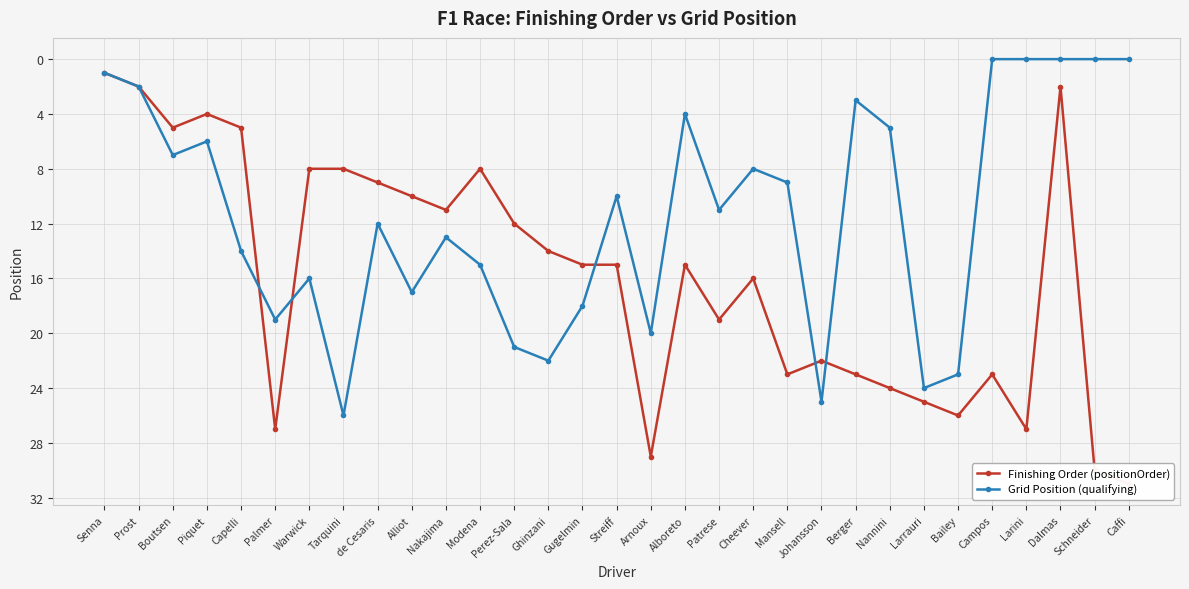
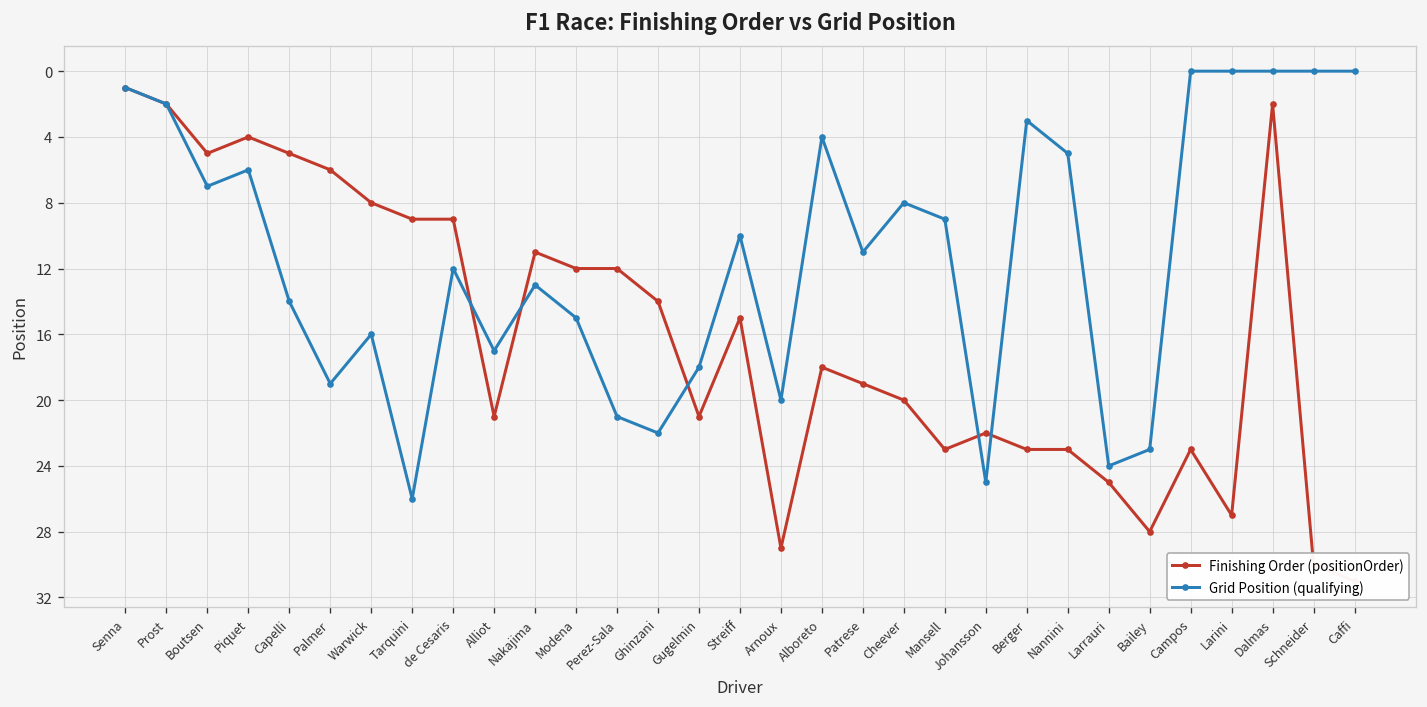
  {
    "Finishing Order (positionOrder)": {
      "Boutsen": 5,
      "Piquet": 4,
      "Capelli": 5,
-     "Palmer": 27,
+     "Palmer": 6,
      "Warwick": 8,
-     "Tarquini": 8,
+     "Tarquini": 9,
      "de Cesaris": 9,
-     "Alliot": 10,
+     "Alliot": 21,
      "Nakajima": 11,
-     "Modena": 8,
+     "Modena": 12,
      "Perez-Sala": 12,
      "Ghinzani": 14,
-     "Gugelmin": 15,
+     "Gugelmin": 21,
      "Streiff": 15,
      "Arnoux": 29,
-     "Alboreto": 15,
+     "Alboreto": 18,
      "Patrese": 19,
-     "Cheever": 16,
+     "Cheever": 20,
      "Mansell": 23,
      "Johansson": 22,
      "Berger": 23,
-     "Nannini": 24,
+     "Nannini": 23,
      "Larrauri": 25,
-     "Bailey": 26,
+     "Bailey": 28,
      "Campos": 23,
      "Larini": 27,
      "Dalmas": 2
    },
    "Grid Position (qualifying)": {
      "Boutsen": 7,
      "Piquet": 6,
      "Capelli": 14,
      "Palmer": 19,
      "Warwick": 16,
      "Tarquini": 26,
      "de Cesaris": 12,
      "Alliot": 17,
      "Nakajima": 13,
      "Modena": 15,
      "Perez-Sala": 21,
      "Ghinzani": 22,
      "Gugelmin": 18,
      "Streiff": 10,
      "Arnoux": 20,
      "Alboreto": 4,
      "Patrese": 11,
      "Cheever": 8,
      "Mansell": 9,
      "Johansson": 25,
      "Berger": 3,
      "Nannini": 5,
      "Larrauri": 24,
      "Bailey": 23,
      "Campos": 0,
      "Larini": 0,
      "Dalmas": 0,
      "Schneider": 0,
      "Caffi": 0
    }
  }
